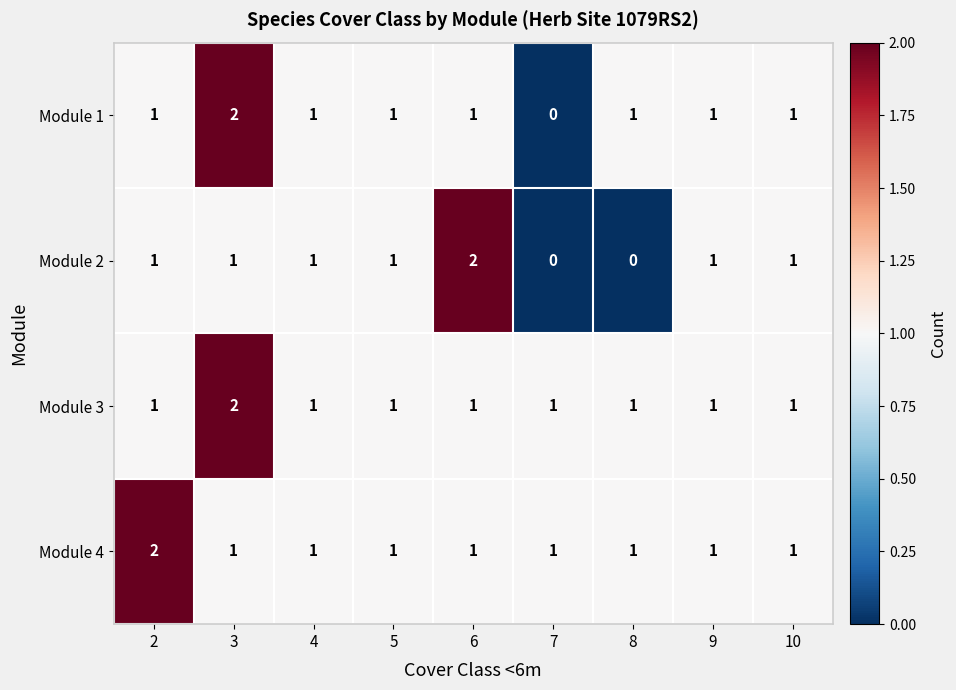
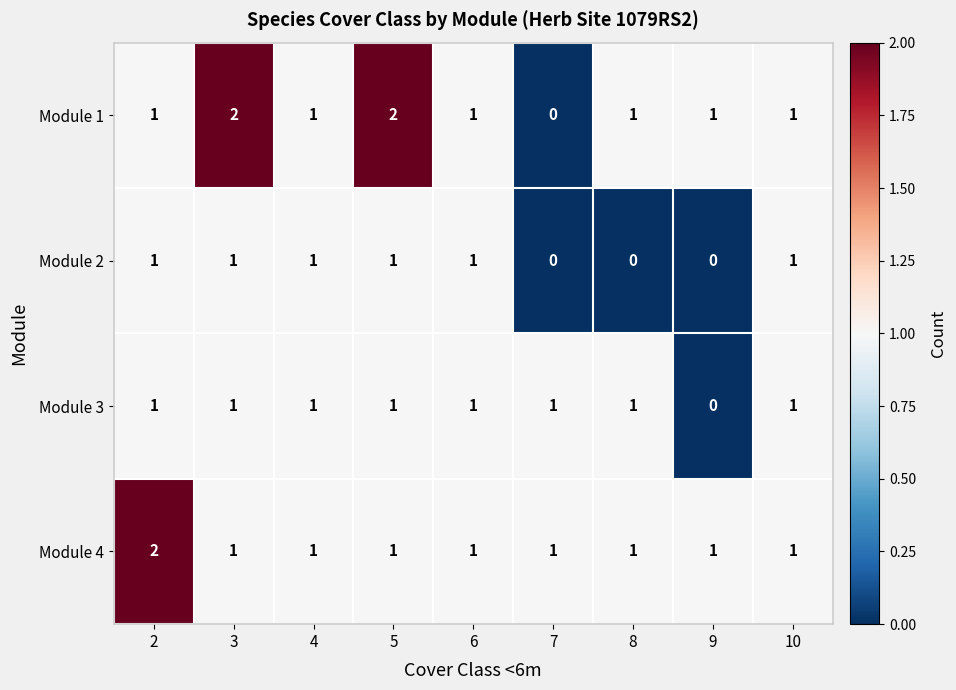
  {
    "Module 1": {
      "2": 1,
      "3": 2,
      "4": 1,
-     "5": 1,
+     "5": 2,
      "6": 1,
      "7": 0,
      "8": 1,
      "9": 1,
      "10": 1
    },
    "Module 2": {
      "2": 1,
      "3": 1,
      "4": 1,
      "5": 1,
-     "6": 2,
+     "6": 1,
      "7": 0,
      "8": 0,
-     "9": 1,
+     "9": 0,
      "10": 1
    },
    "Module 3": {
      "2": 1,
-     "3": 2,
+     "3": 1,
      "4": 1,
      "5": 1,
      "6": 1,
      "7": 1,
      "8": 1,
-     "9": 1,
+     "9": 0,
      "10": 1
    },
    "Module 4": {
      "2": 2,
      "3": 1,
      "4": 1,
      "5": 1,
      "6": 1,
      "7": 1,
      "8": 1,
      "9": 1,
      "10": 1
    }
  }
